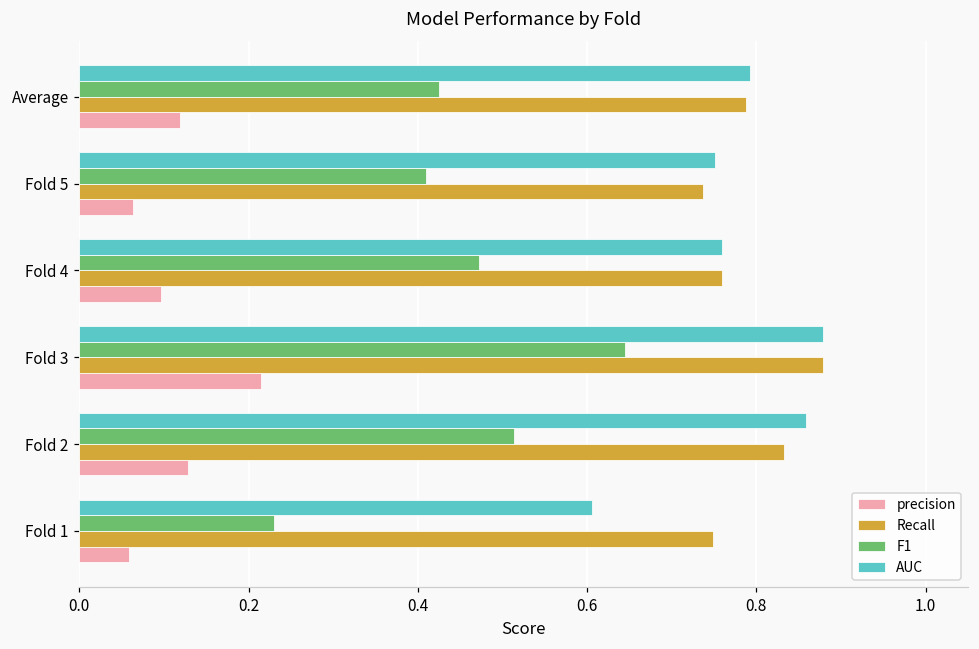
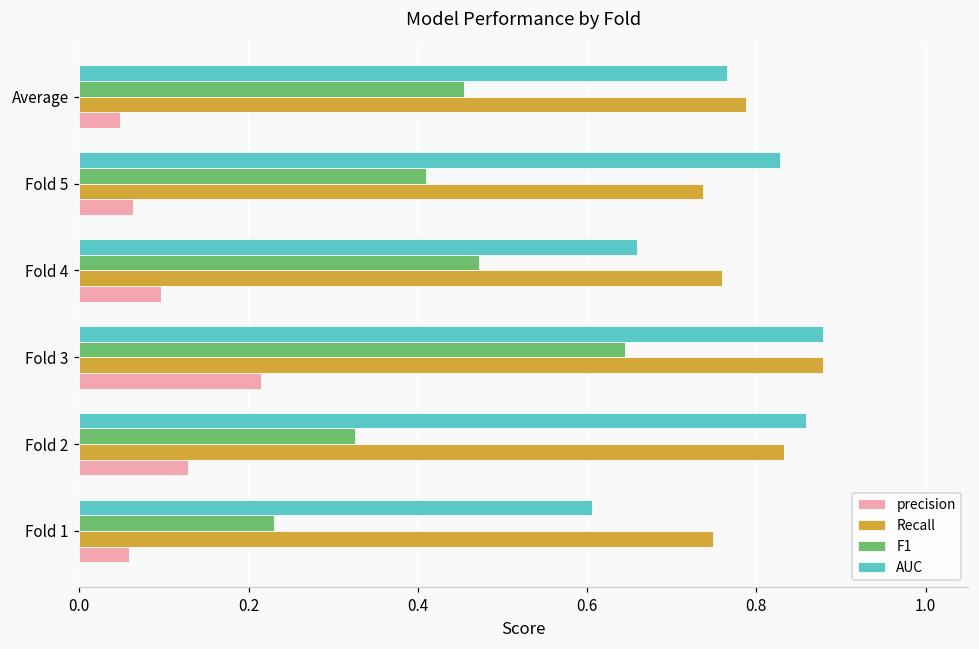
  {
    "precision": {
-     "Average": 0.12,
+     "Average": 0.05,
      "Fold 5": 0.06,
      "Fold 4": 0.10,
      "Fold 3": 0.21,
      "Fold 2": 0.13,
      "Fold 1": 0.06
    },
    "Recall": {
      "Average": 0.79,
      "Fold 5": 0.74,
      "Fold 4": 0.76,
      "Fold 3": 0.88,
      "Fold 2": 0.83,
      "Fold 1": 0.75
    },
    "F1": {
-     "Average": 0.43,
+     "Average": 0.45,
      "Fold 5": 0.41,
      "Fold 4": 0.47,
      "Fold 3": 0.65,
-     "Fold 2": 0.51,
+     "Fold 2": 0.33,
      "Fold 1": 0.23
    },
    "AUC": {
-     "Average": 0.79,
-     "Fold 5": 0.75,
-     "Fold 4": 0.76,
+     "Average": 0.77,
+     "Fold 5": 0.83,
+     "Fold 4": 0.66,
      "Fold 3": 0.88,
      "Fold 2": 0.86,
      "Fold 1": 0.61
    }
  }
